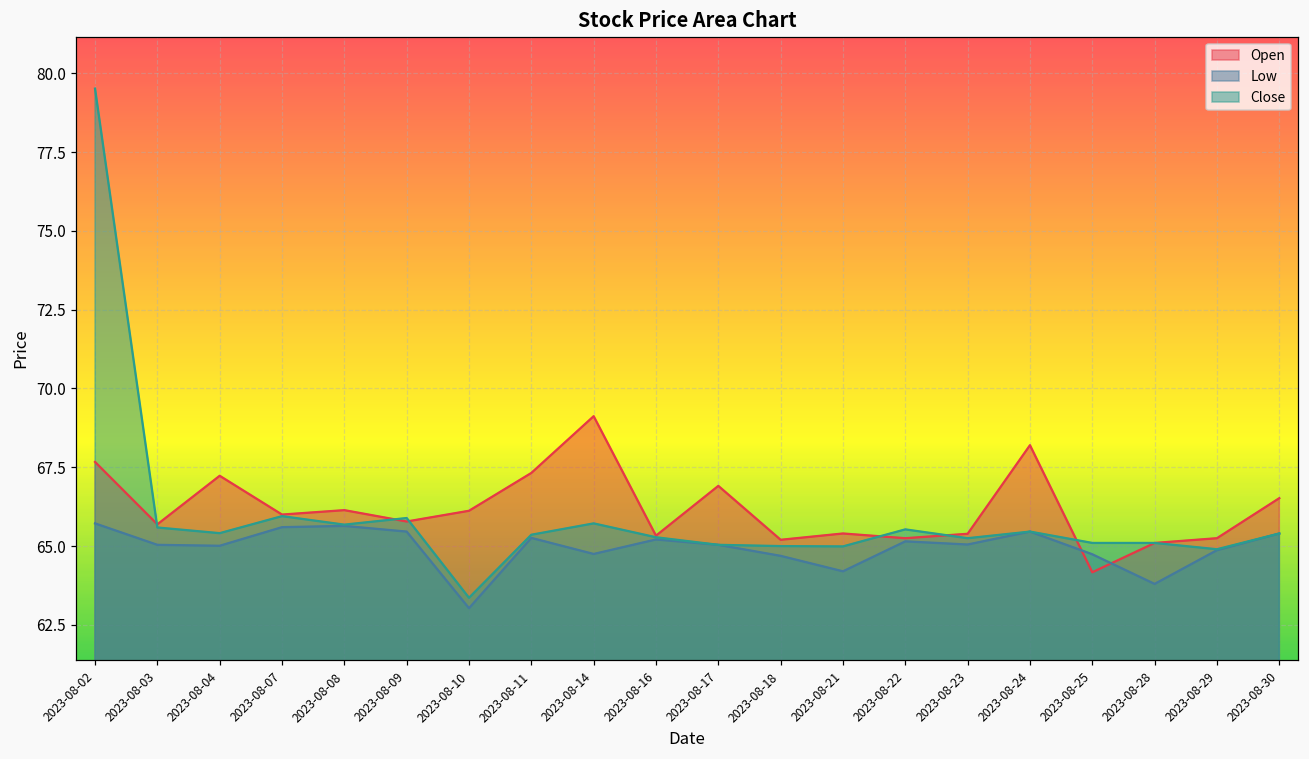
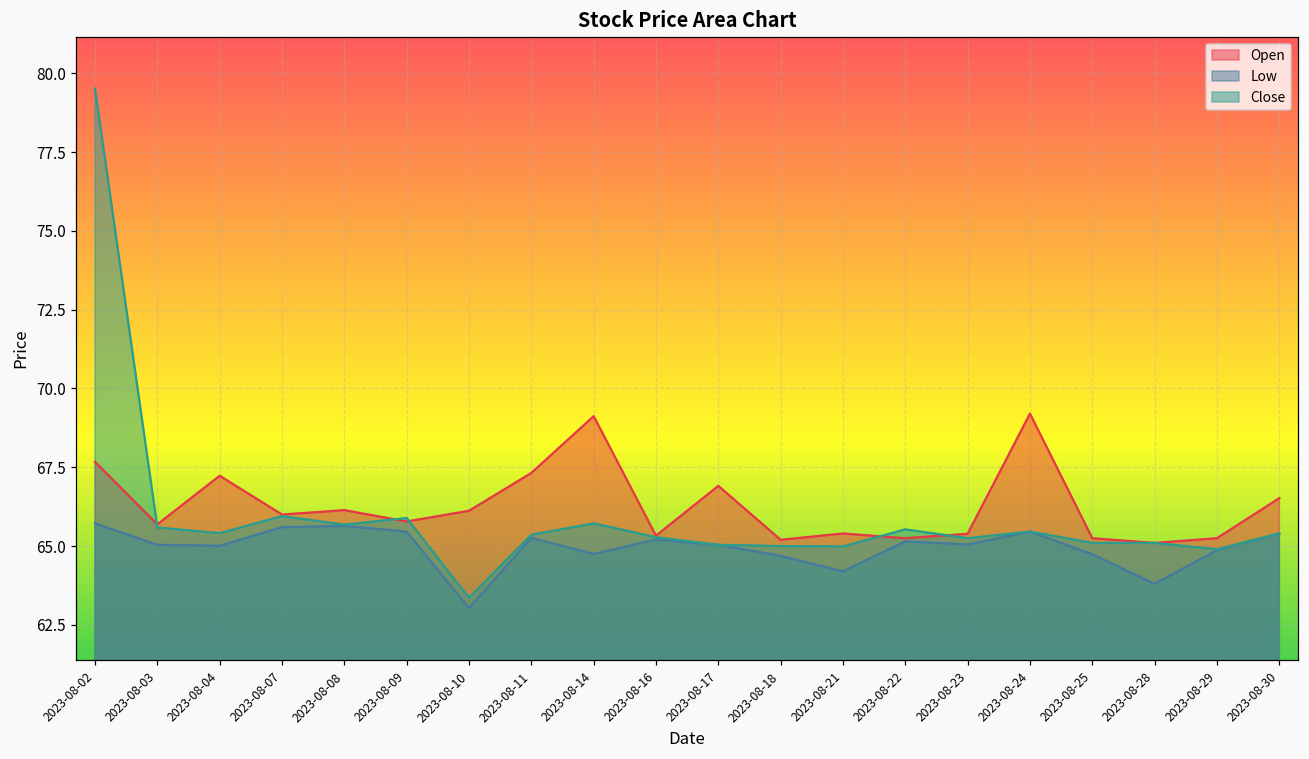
  {
    "Open": {
      "2023-08-02": 67.7,
      "2023-08-03": 65.7,
      "2023-08-04": 67.2,
      "2023-08-08": 66.1,
      "2023-08-09": 65.8,
      "2023-08-10": 66.1,
      "2023-08-11": 67.3,
      "2023-08-14": 69.1,
      "2023-08-17": 66.9,
      "2023-08-18": 65.2,
      "2023-08-21": 65.4,
      "2023-08-22": 65.3,
      "2023-08-23": 65.4,
-     "2023-08-24": 68.2,
-     "2023-08-25": 64.2,
+     "2023-08-24": 69.2,
+     "2023-08-25": 65.3,
      "2023-08-29": 65.3,
      "2023-08-30": 66.5
    }
  }
